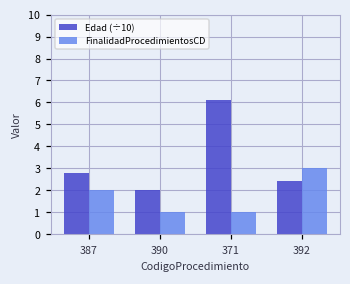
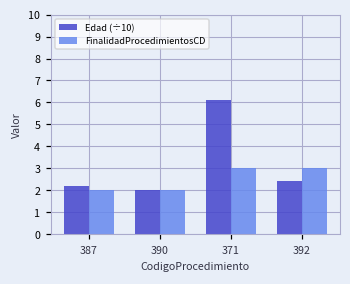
  {
    "Edad (÷10)": {
-     "387": 2.8,
+     "387": 2.2,
      "390": 2.0,
      "371": 6.1,
      "392": 2.4
    },
    "FinalidadProcedimientosCD": {
      "387": 2,
-     "390": 1,
-     "371": 1,
+     "390": 2,
+     "371": 3,
      "392": 3
    }
  }
